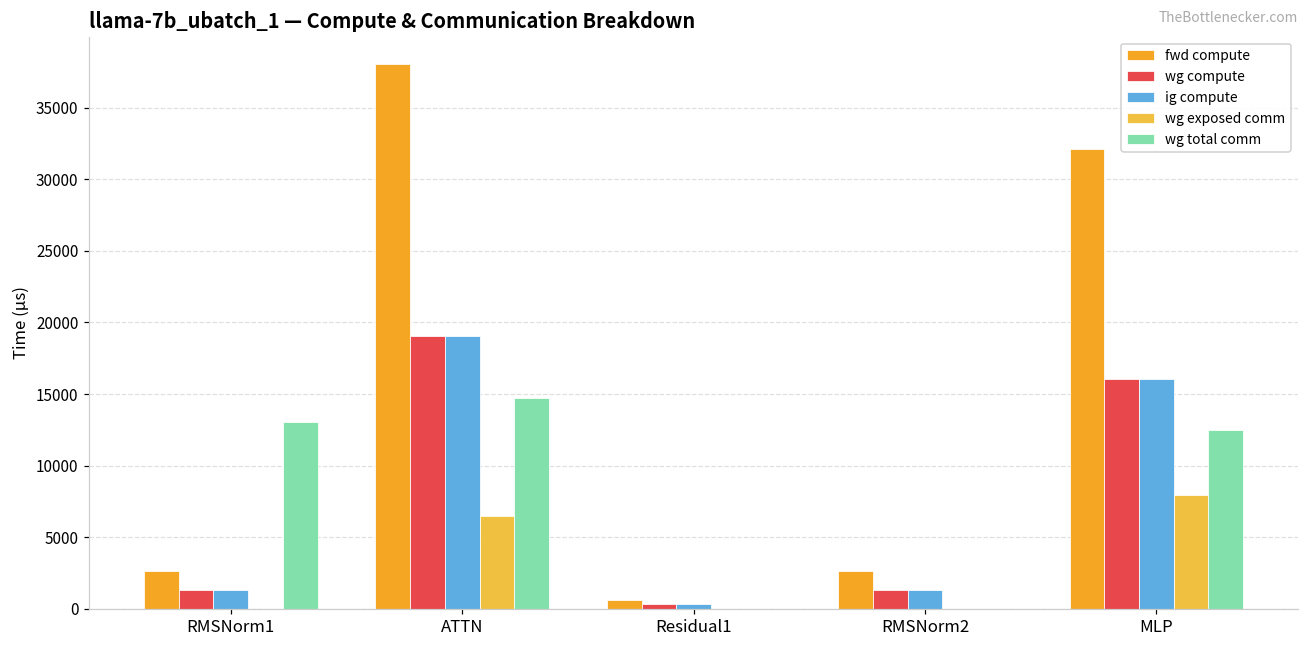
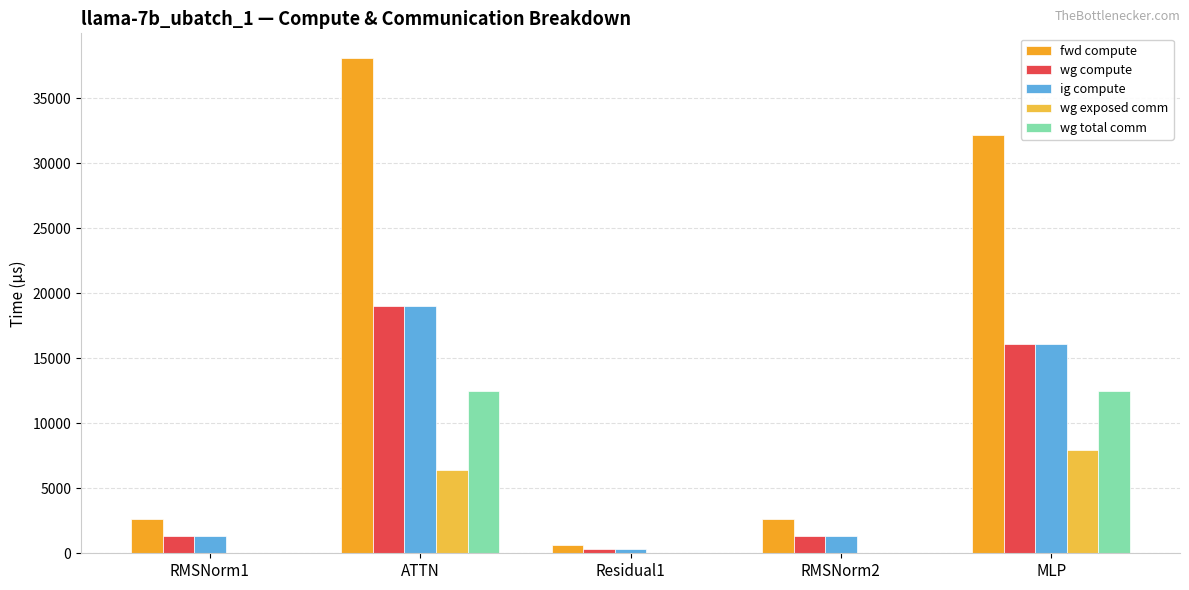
  {
    "wg compute": {
      "RMSNorm1": 1300,
      "ATTN": 19000,
      "Residual1": 300,
      "RMSNorm2": 1300,
      "MLP": 16100
    },
    "ig compute": {
      "RMSNorm1": 1300,
      "ATTN": 19000,
      "Residual1": 300,
      "RMSNorm2": 1300,
      "MLP": 16100
    },
    "wg total comm": {
-     "RMSNorm1": 13100,
-     "ATTN": 14700,
+     "RMSNorm1": 0,
+     "ATTN": 12500,
      "Residual1": 0,
      "RMSNorm2": 0,
      "MLP": 12500
    }
  }
